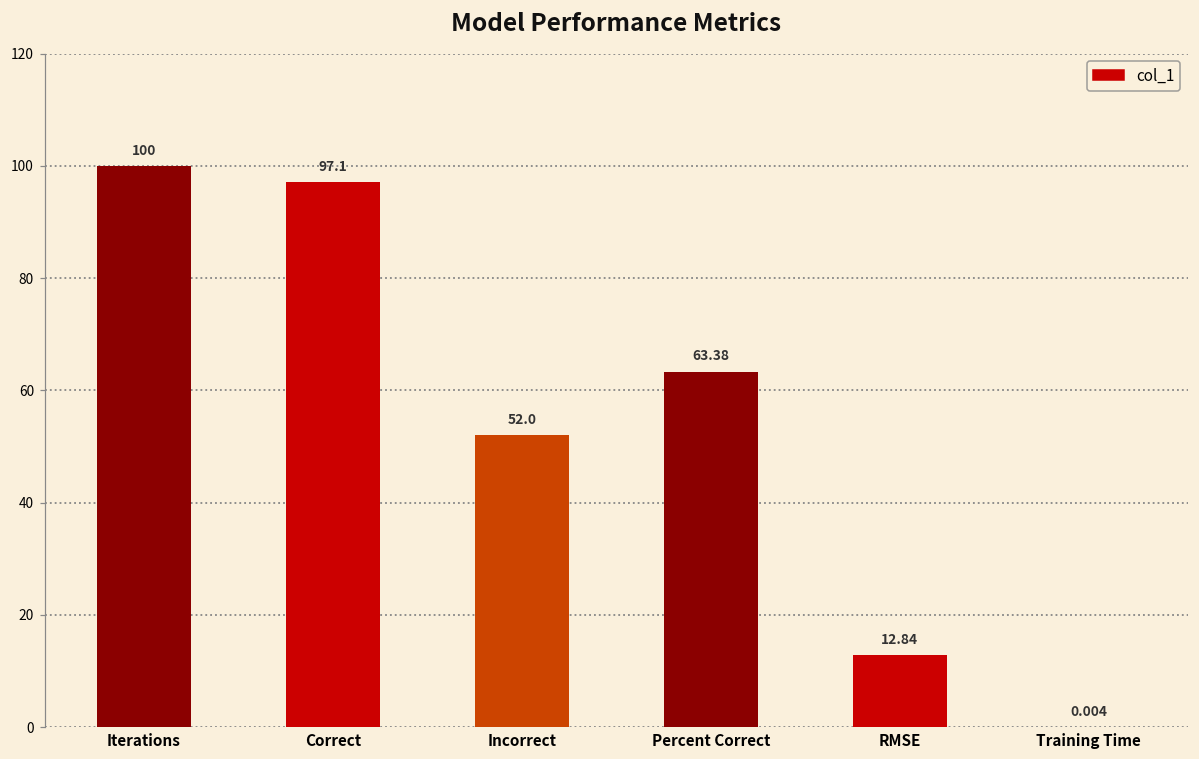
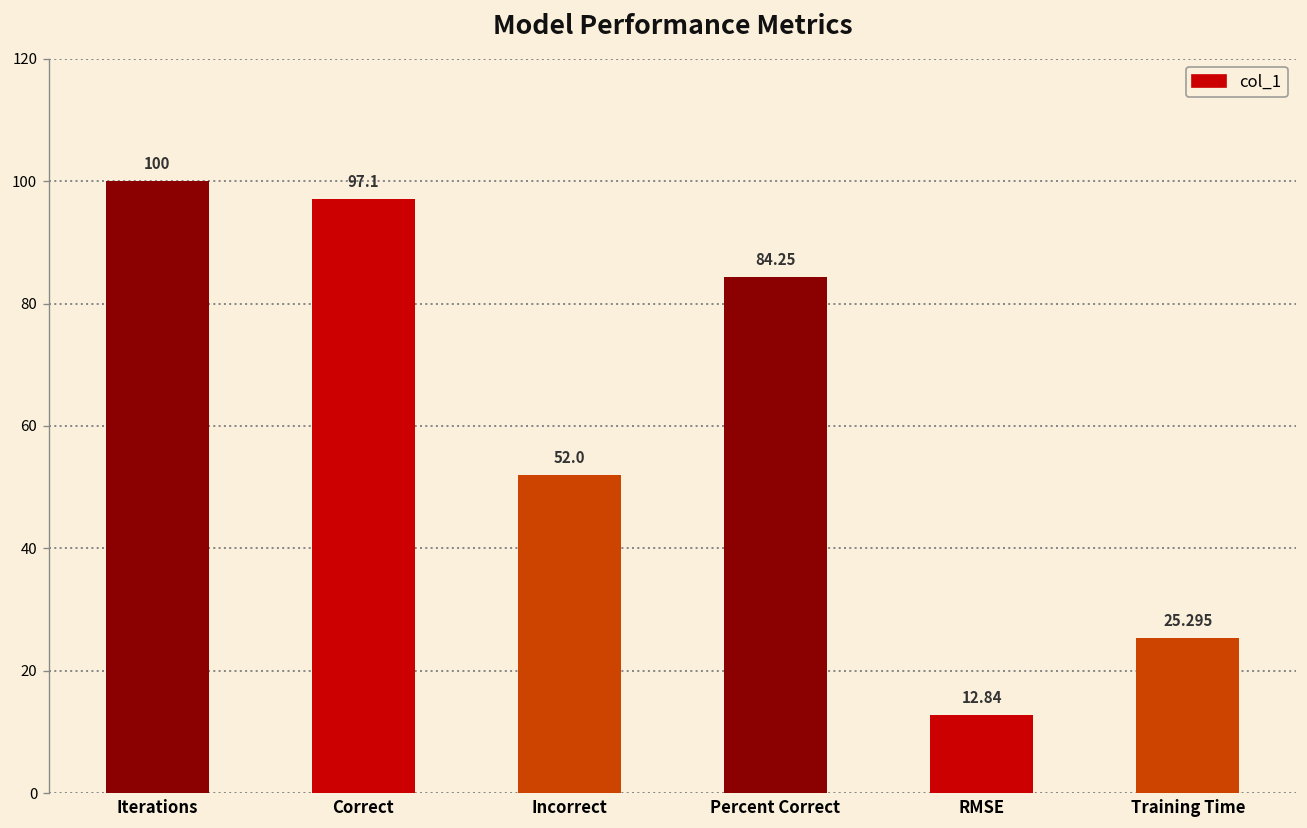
  {
    "Iterations": 100,
    "Correct": 97.1,
    "Incorrect": 52.0,
-   "Percent Correct": 63.38,
+   "Percent Correct": 84.25,
    "RMSE": 12.84,
-   "Training Time": 0.004
+   "Training Time": 25.295
  }
